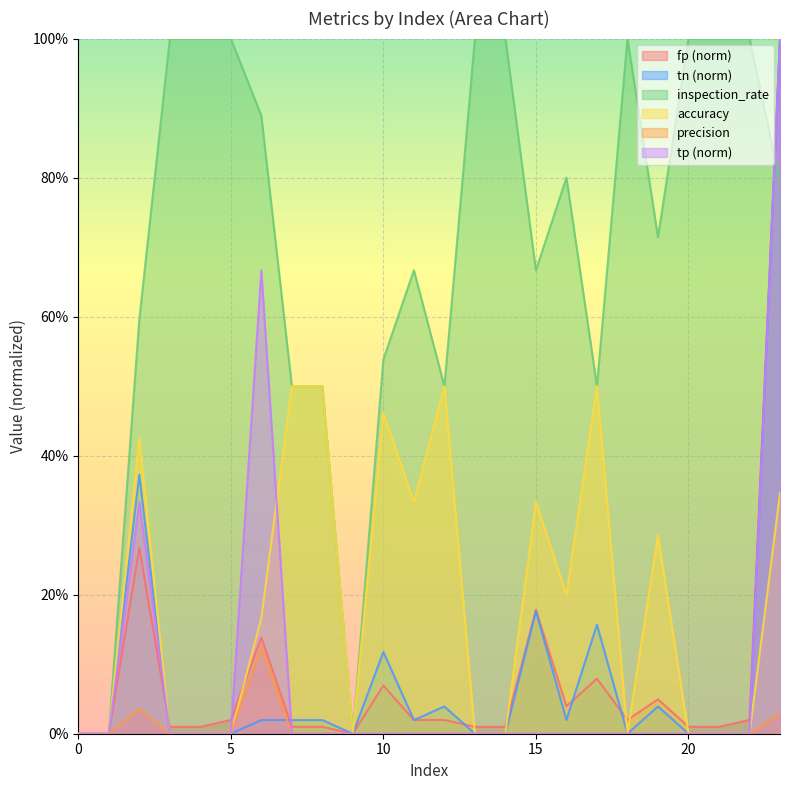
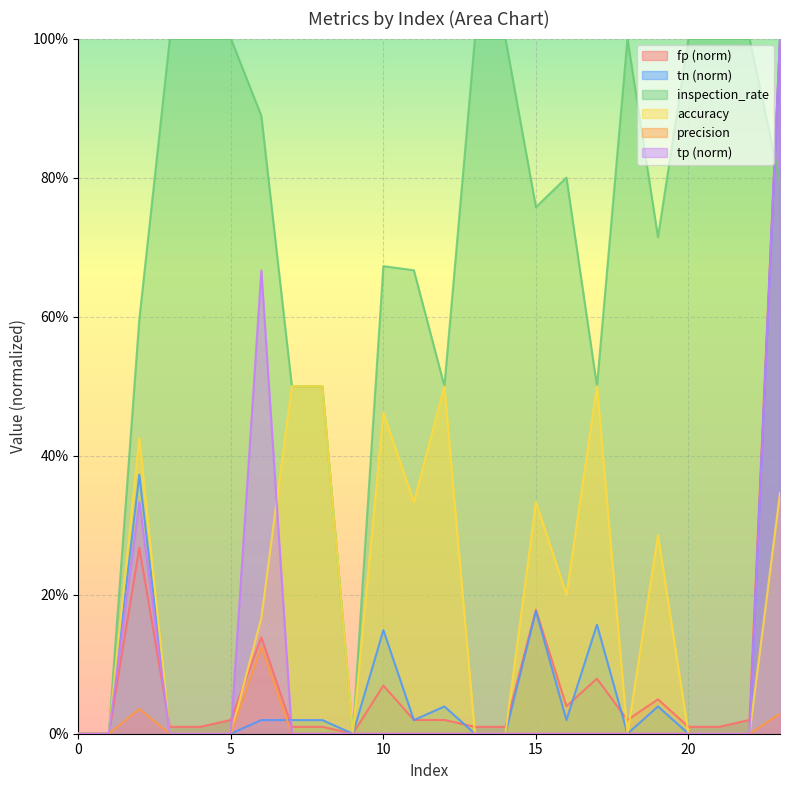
  {
    "tn (norm)": {
-     "10": "12%"
+     "10": "15%"
    },
    "inspection_rate": {
      "5": "100%",
-     "10": "54%",
-     "15": "67%",
+     "10": "67%",
+     "15": "76%",
      "20": "100%"
    }
  }
